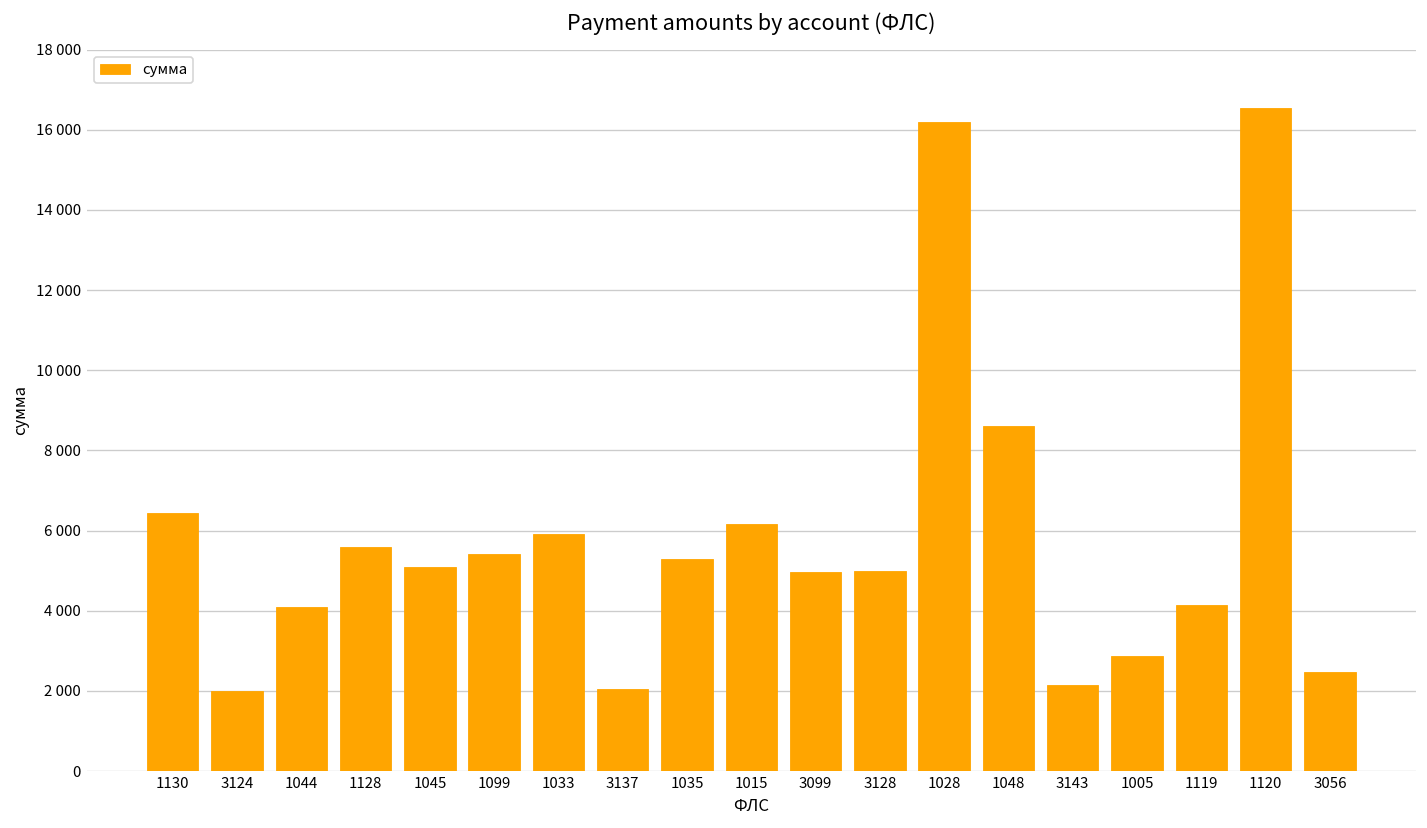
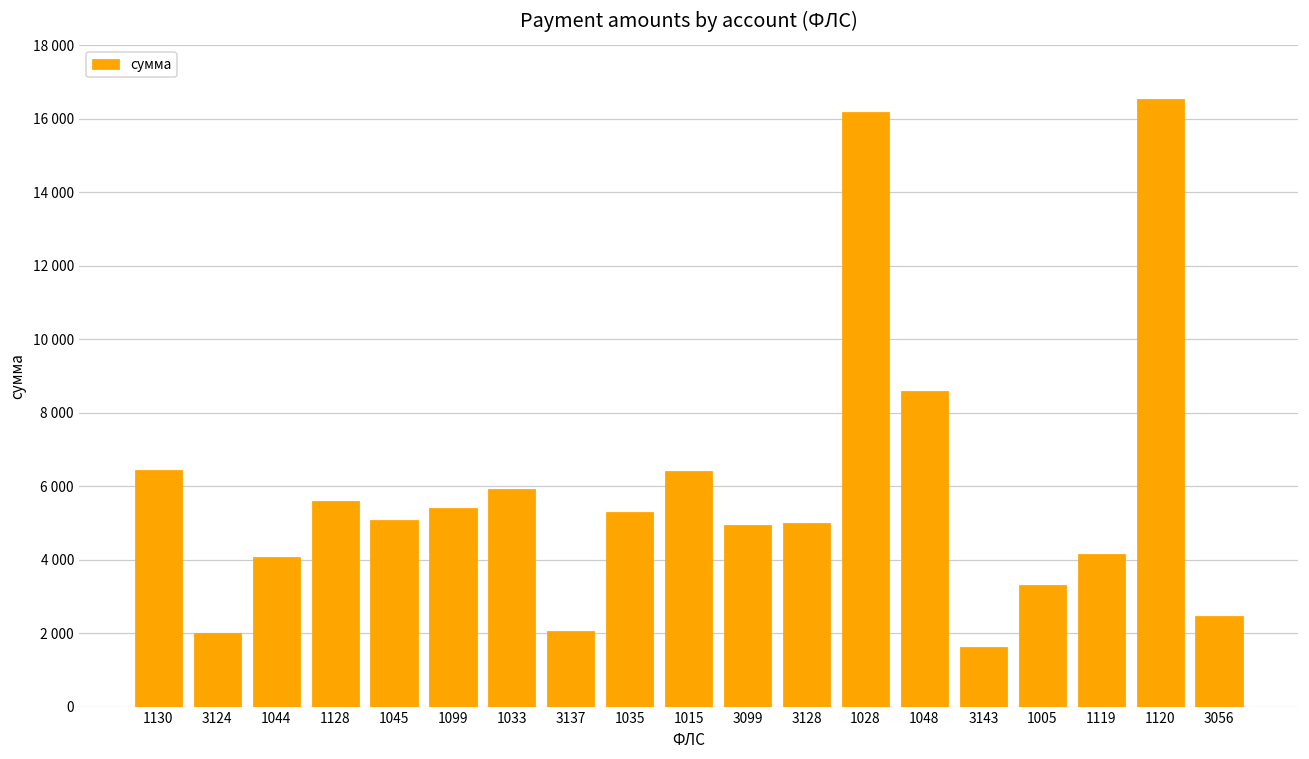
  {
    "1130": 6400,
    "3124": 2000,
    "1044": 4100,
    "1128": 5600,
    "1045": 5100,
    "1099": 5400,
    "1033": 5900,
    "3137": 2100,
    "1035": 5300,
-   "1015": 6200,
+   "1015": 6400,
    "3099": 5000,
    "3128": 5000,
    "1028": 16200,
    "1048": 8600,
-   "3143": 2200,
-   "1005": 2900,
+   "3143": 1600,
+   "1005": 3300,
    "1119": 4200,
    "1120": 16500,
    "3056": 2500
  }
